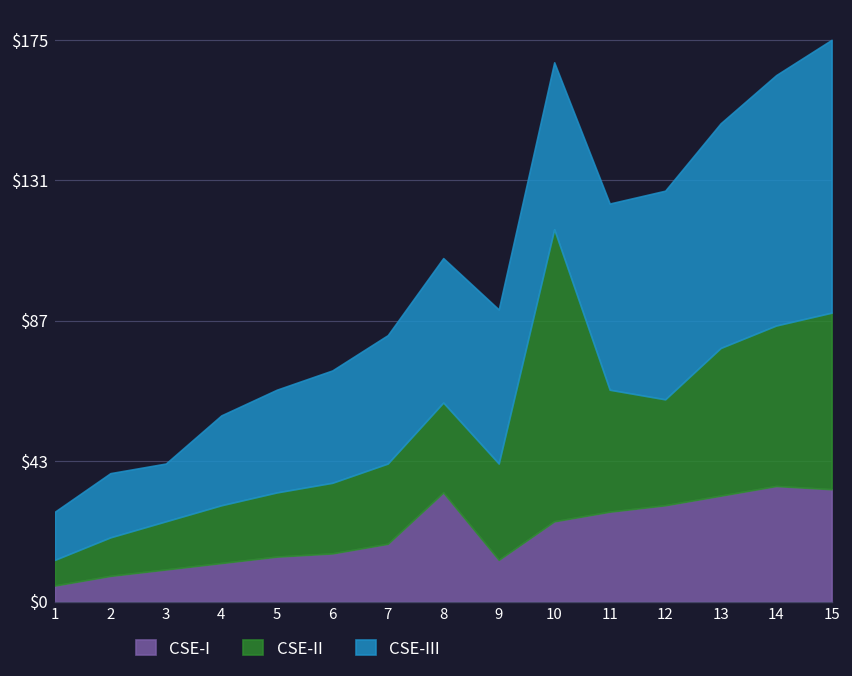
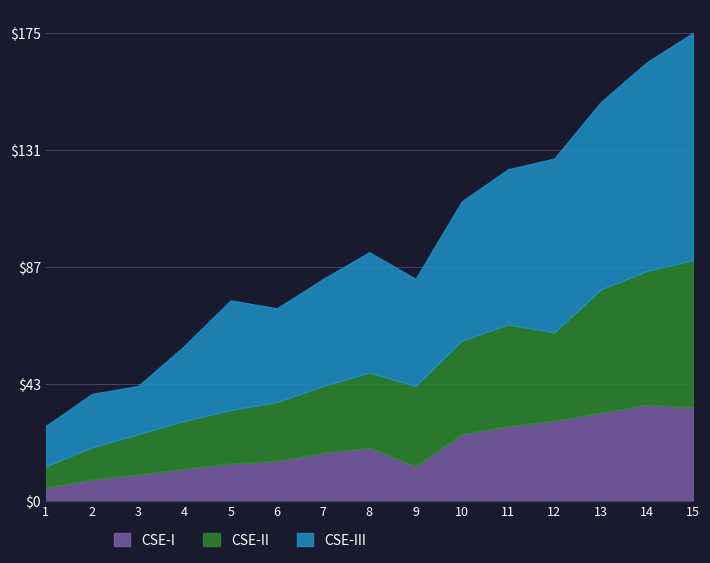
  {
    "CSE-I": {
      "1": "$5",
      "2": "$8",
      "3": "$10",
      "4": "$12",
      "5": "$14",
      "6": "$15",
      "7": "$18",
-     "8": "$34",
+     "8": "$20",
      "9": "$13",
      "10": "$25",
      "11": "$28",
      "12": "$30",
      "13": "$33",
      "14": "$36",
      "15": "$35"
    },
    "CSE-II": {
      "1": "$8",
      "2": "$12",
      "3": "$15",
      "4": "$18",
      "5": "$20",
      "6": "$22",
      "7": "$25",
      "8": "$28",
      "9": "$30",
-     "10": "$91",
+     "10": "$35",
      "11": "$38",
      "12": "$33",
      "13": "$46",
      "14": "$50",
      "15": "$55"
    },
    "CSE-III": {
      "1": "$15",
      "2": "$20",
      "3": "$18",
      "4": "$28",
-     "5": "$32",
+     "5": "$41",
      "6": "$35",
      "7": "$40",
      "8": "$45",
-     "9": "$48",
+     "9": "$40",
      "10": "$52",
      "11": "$58",
      "12": "$65",
      "13": "$70",
      "14": "$78",
      "15": "$85"
    }
  }
